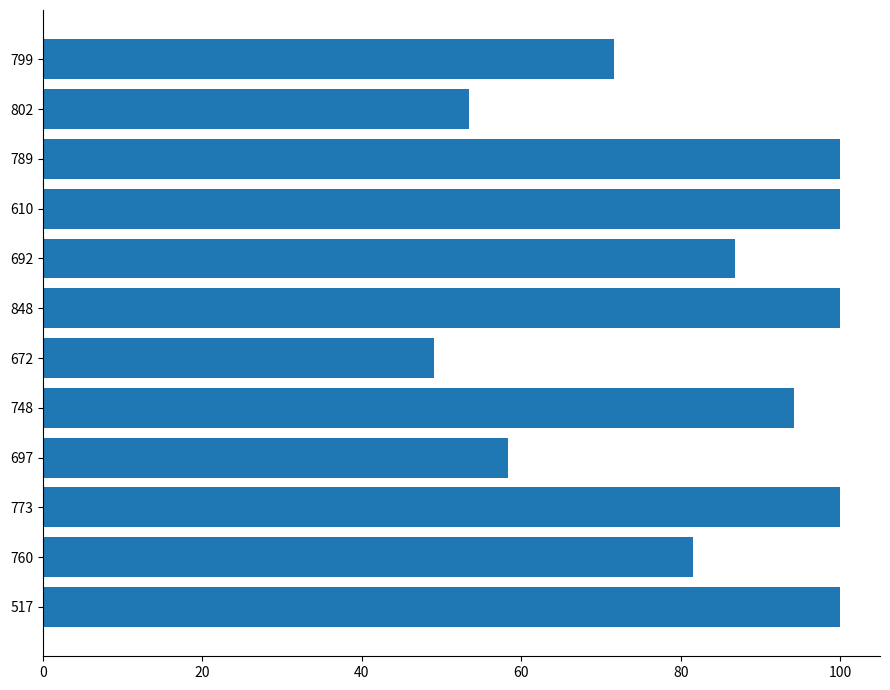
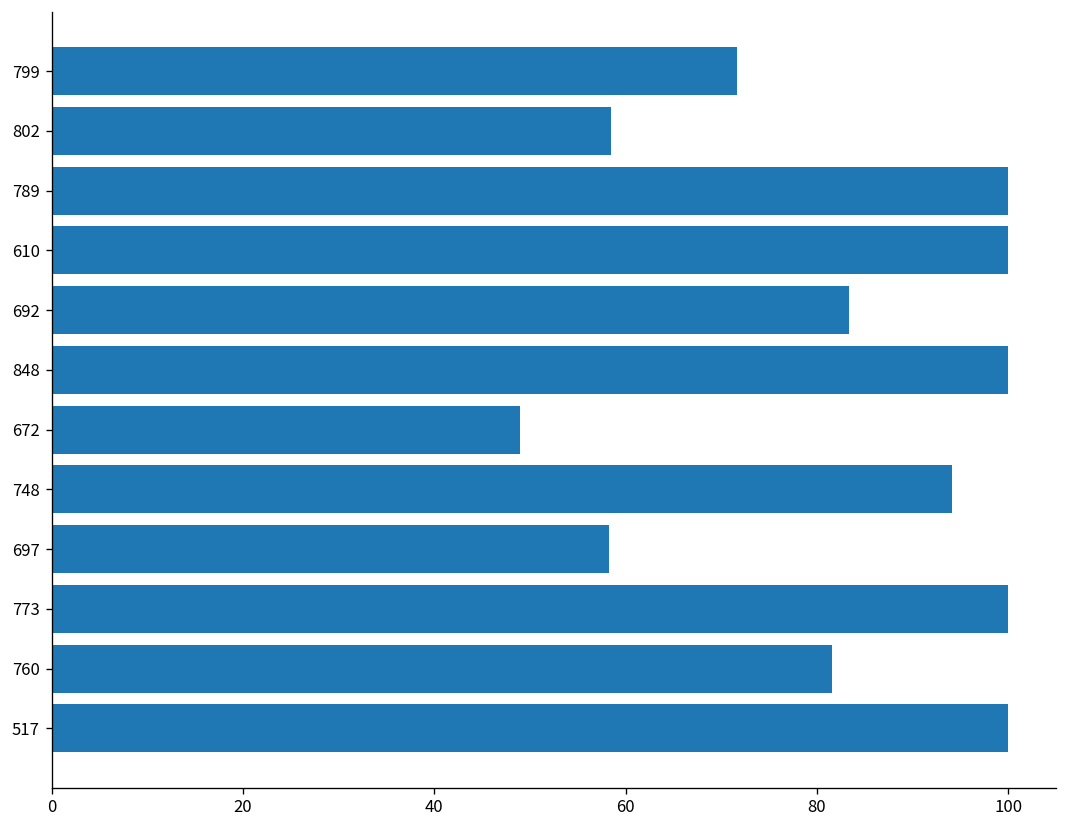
  {
    "799": 72,
-   "802": 53,
+   "802": 58,
    "789": 100,
    "610": 100,
-   "692": 87,
+   "692": 83,
    "848": 100,
    "672": 49,
    "748": 94,
    "697": 58,
    "773": 100,
    "760": 82,
    "517": 100
  }
